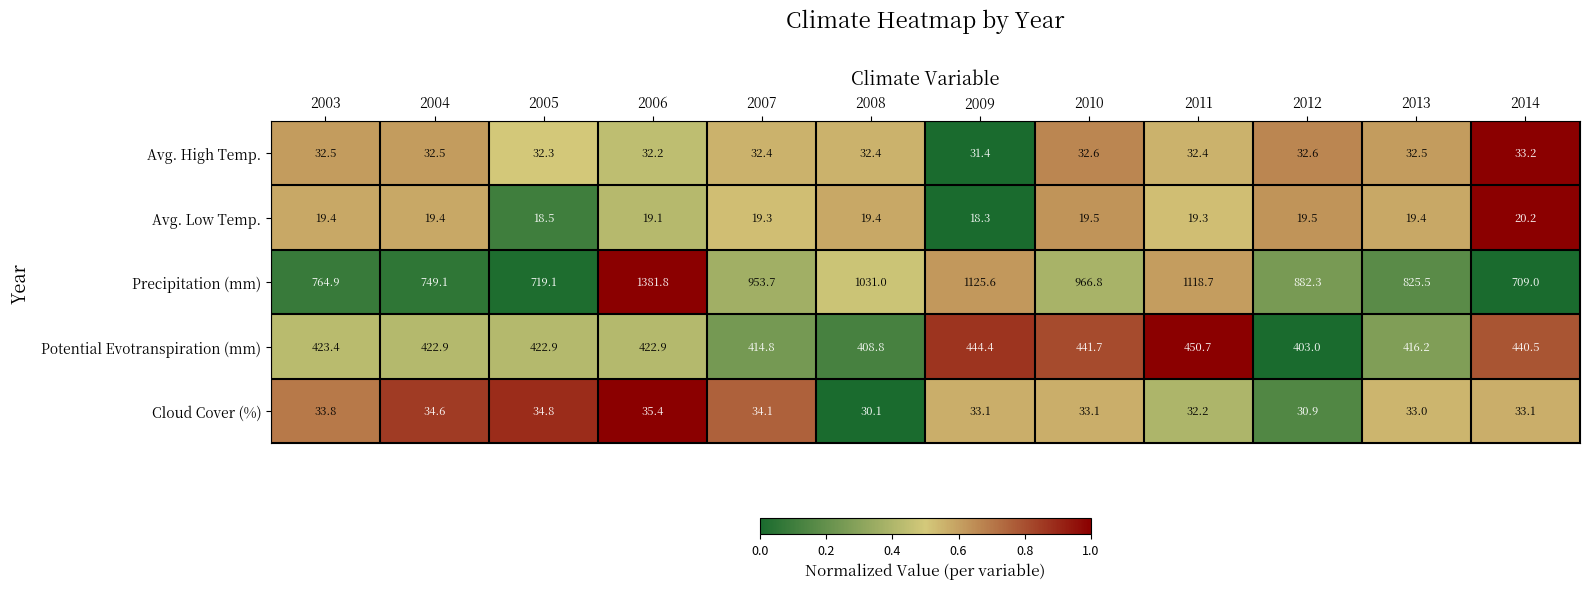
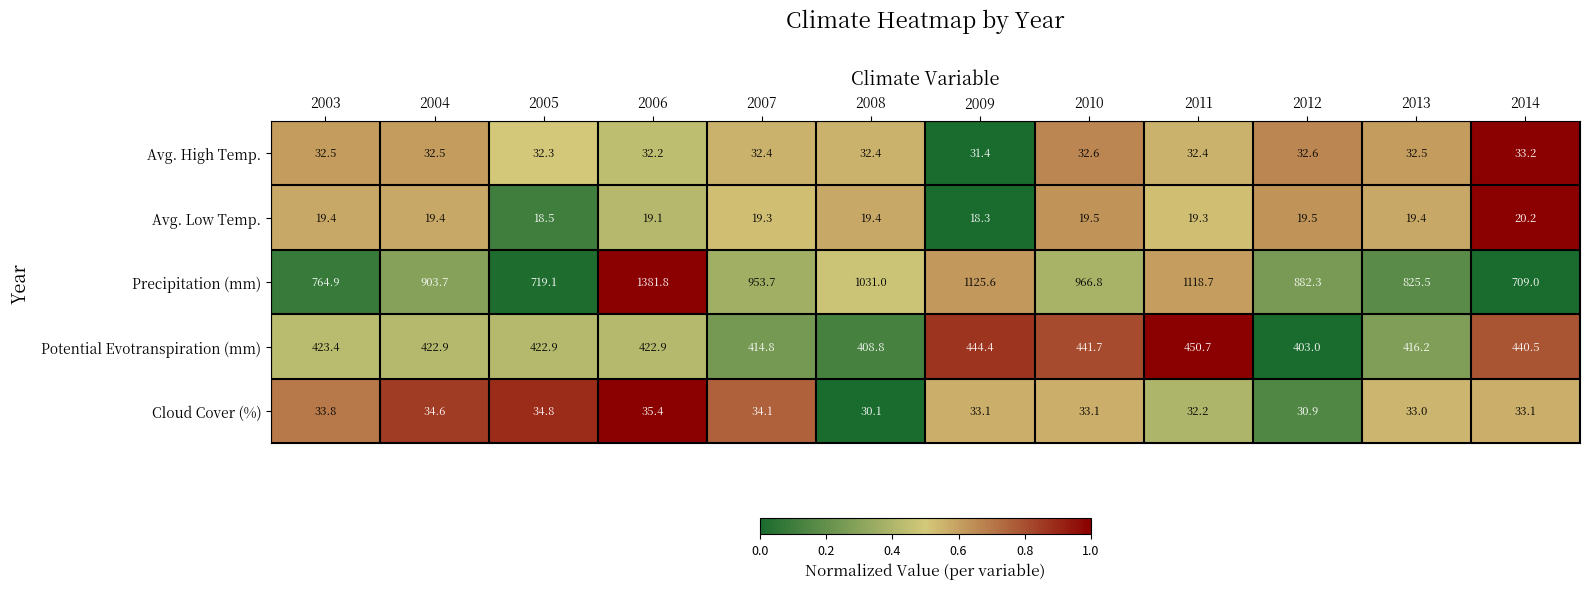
  {
    "Avg. High Temp.": {
      "2003": 32.5,
      "2004": 32.5,
      "2005": 32.3,
      "2006": 32.2,
      "2007": 32.4,
      "2008": 32.4,
      "2009": 31.4,
      "2010": 32.6,
      "2011": 32.4,
      "2012": 32.6,
      "2013": 32.5,
      "2014": 33.2
    },
    "Avg. Low Temp.": {
      "2003": 19.4,
      "2004": 19.4,
      "2005": 18.5,
      "2006": 19.1,
      "2007": 19.3,
      "2008": 19.4,
      "2009": 18.3,
      "2010": 19.5,
      "2011": 19.3,
      "2012": 19.5,
      "2013": 19.4,
      "2014": 20.2
    },
    "Precipitation (mm)": {
      "2003": 764.9,
-     "2004": 749.1,
+     "2004": 903.7,
      "2005": 719.1,
      "2006": 1381.8,
      "2007": 953.7,
      "2008": 1031.0,
      "2009": 1125.6,
      "2010": 966.8,
      "2011": 1118.7,
      "2012": 882.3,
      "2013": 825.5,
      "2014": 709.0
    },
    "Potential Evotranspiration (mm)": {
      "2003": 423.4,
      "2004": 422.9,
      "2005": 422.9,
      "2006": 422.9,
      "2007": 414.8,
      "2008": 408.8,
      "2009": 444.4,
      "2010": 441.7,
      "2011": 450.7,
      "2012": 403.0,
      "2013": 416.2,
      "2014": 440.5
    },
    "Cloud Cover (%)": {
      "2003": 33.8,
      "2004": 34.6,
      "2005": 34.8,
      "2006": 35.4,
      "2007": 34.1,
      "2008": 30.1,
      "2009": 33.1,
      "2010": 33.1,
      "2011": 32.2,
      "2012": 30.9,
      "2013": 33.0,
      "2014": 33.1
    }
  }
